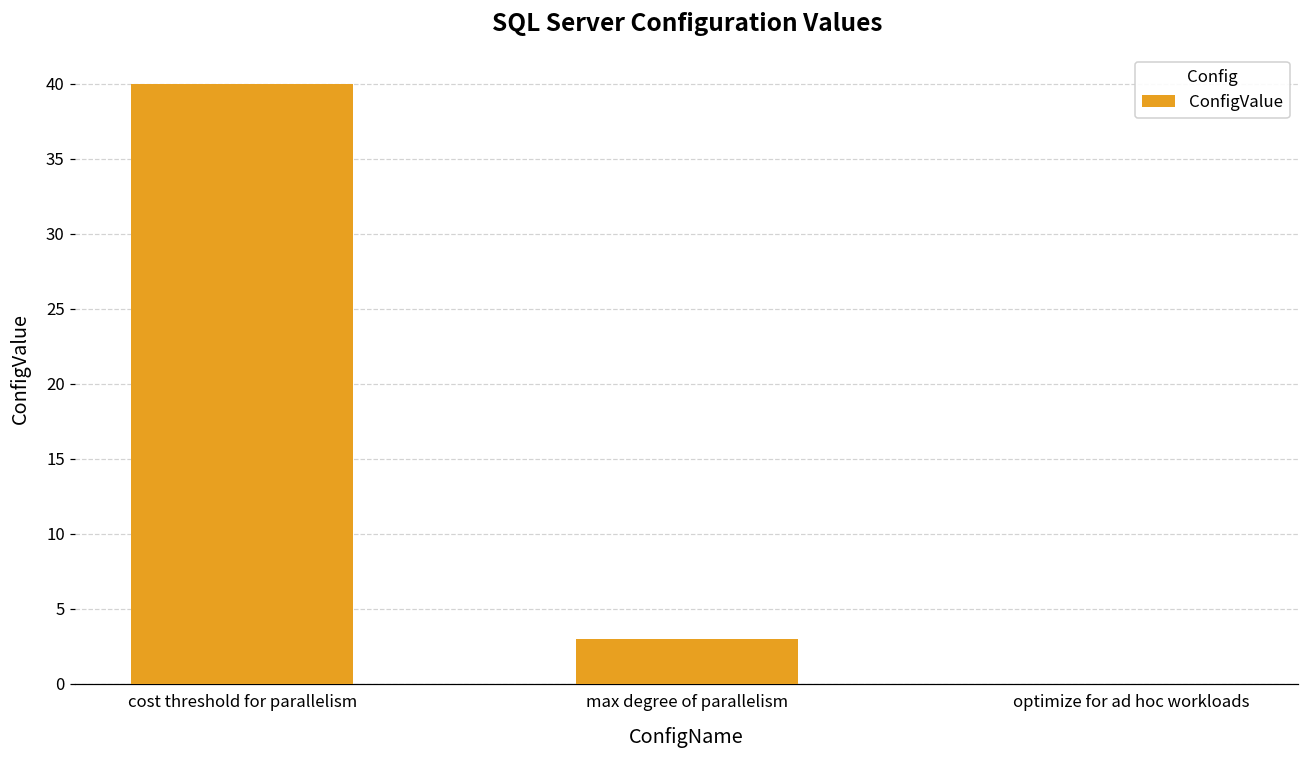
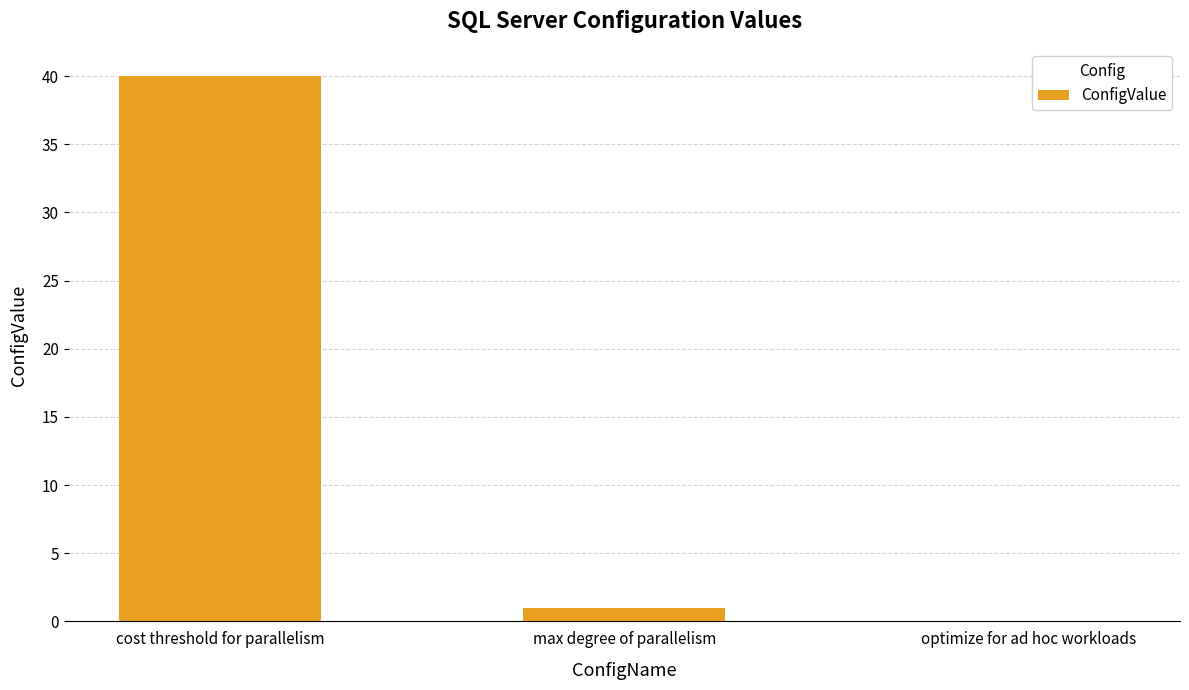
  {
    "cost threshold for parallelism": 40,
-   "max degree of parallelism": 3,
+   "max degree of parallelism": 1,
    "optimize for ad hoc workloads": 0
  }
